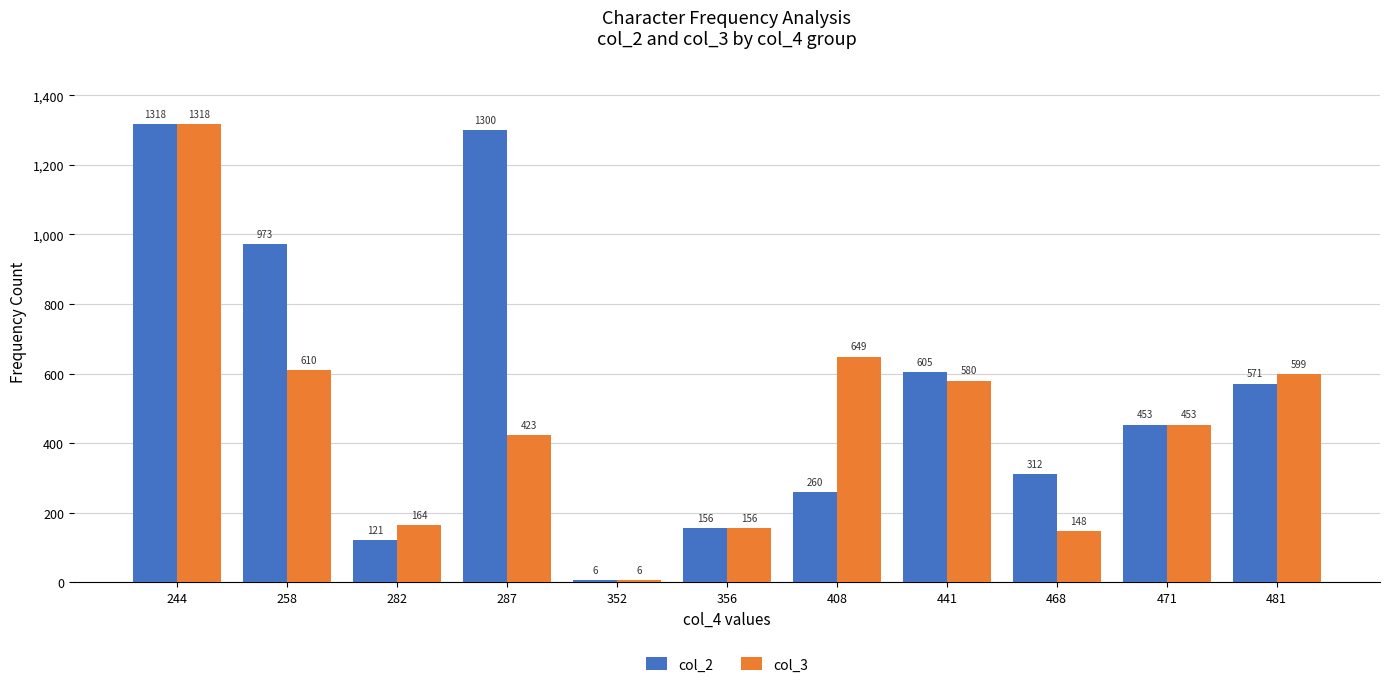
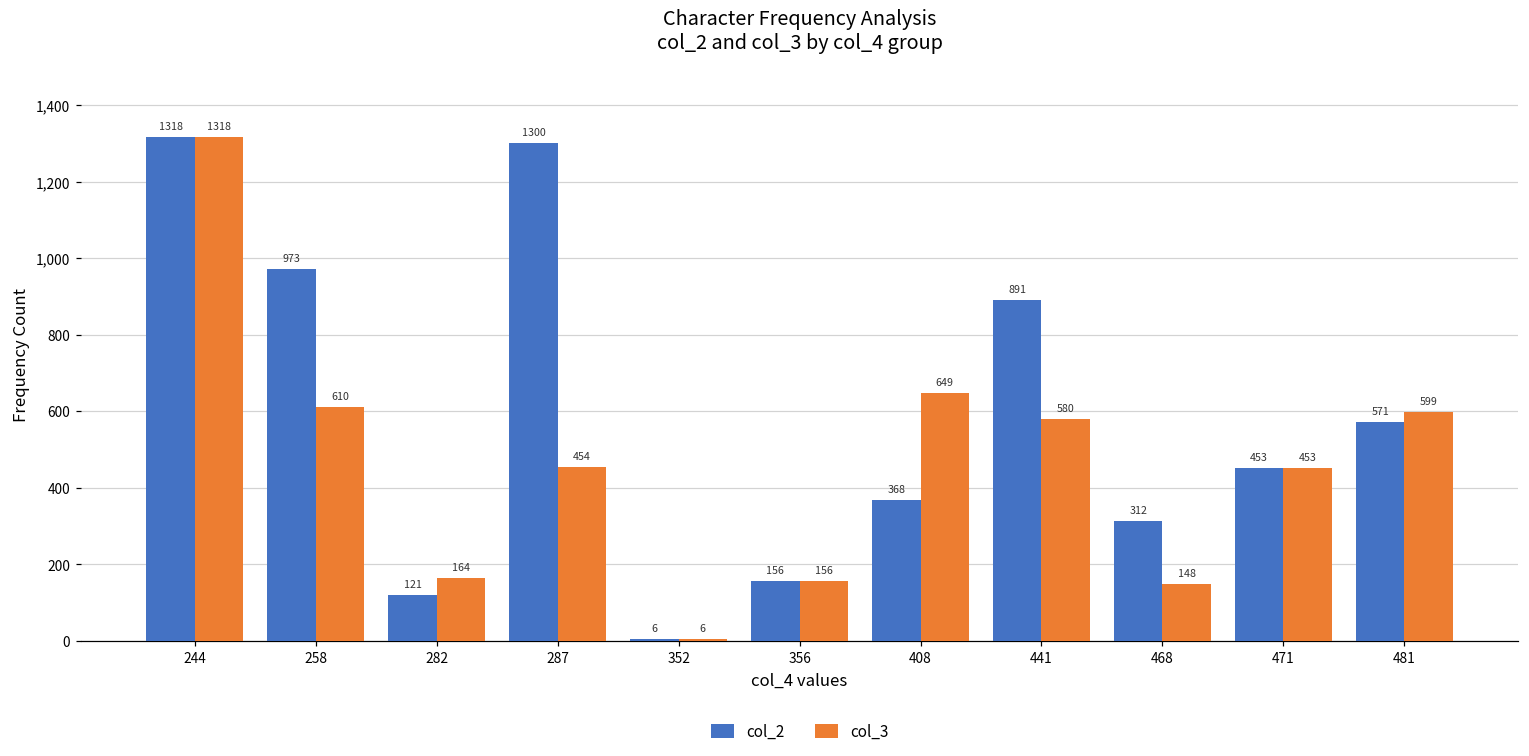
  {
    "col_2": {
      "244": 1318,
      "258": 973,
      "282": 121,
      "287": 1300,
      "352": 6,
      "356": 156,
-     "408": 260,
-     "441": 605,
+     "408": 368,
+     "441": 891,
      "468": 312,
      "471": 453,
      "481": 571
    },
    "col_3": {
      "244": 1318,
      "258": 610,
      "282": 164,
-     "287": 423,
+     "287": 454,
      "352": 6,
      "356": 156,
      "408": 649,
      "441": 580,
      "468": 148,
      "471": 453,
      "481": 599
    }
  }
